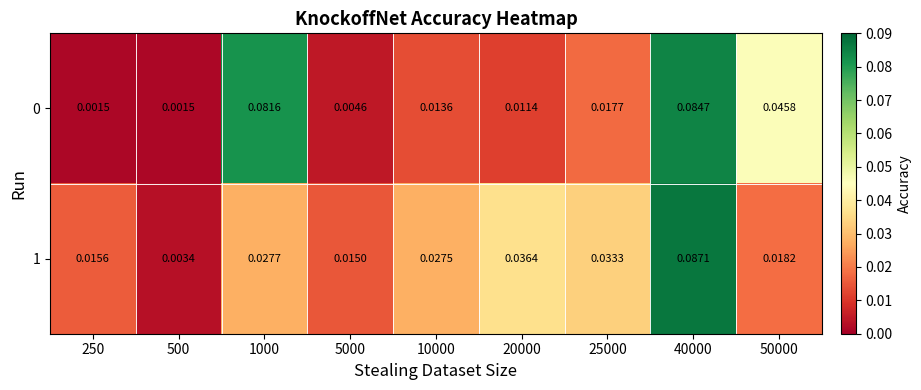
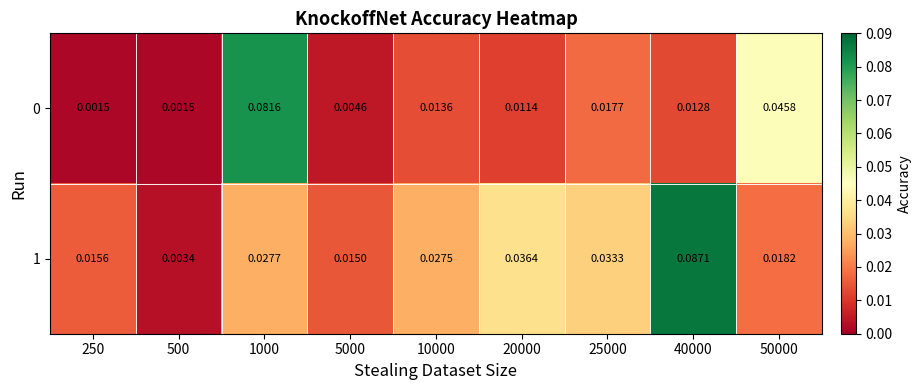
  {
    "0": {
      "250": 0.0015,
      "500": 0.0015,
      "1000": 0.0816,
      "5000": 0.0046,
      "10000": 0.0136,
      "20000": 0.0114,
      "25000": 0.0177,
-     "40000": 0.0847,
+     "40000": 0.0128,
      "50000": 0.0458
    },
    "1": {
      "250": 0.0156,
      "500": 0.0034,
      "1000": 0.0277,
      "5000": 0.0150,
      "10000": 0.0275,
      "20000": 0.0364,
      "25000": 0.0333,
      "40000": 0.0871,
      "50000": 0.0182
    }
  }
